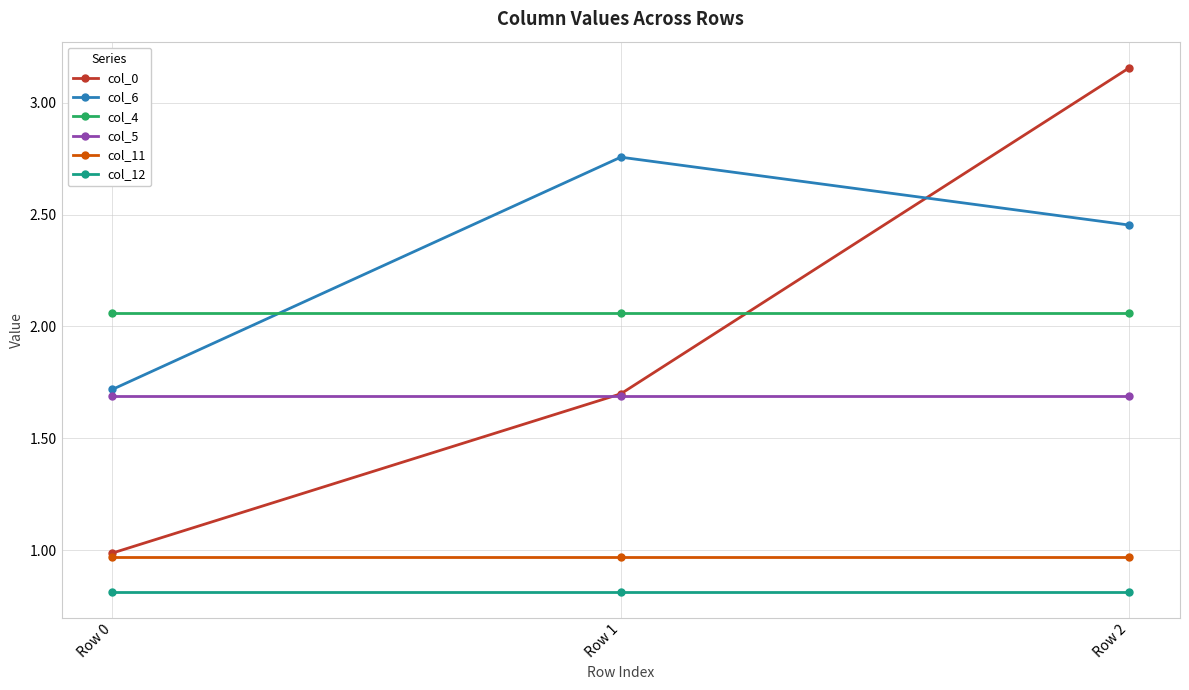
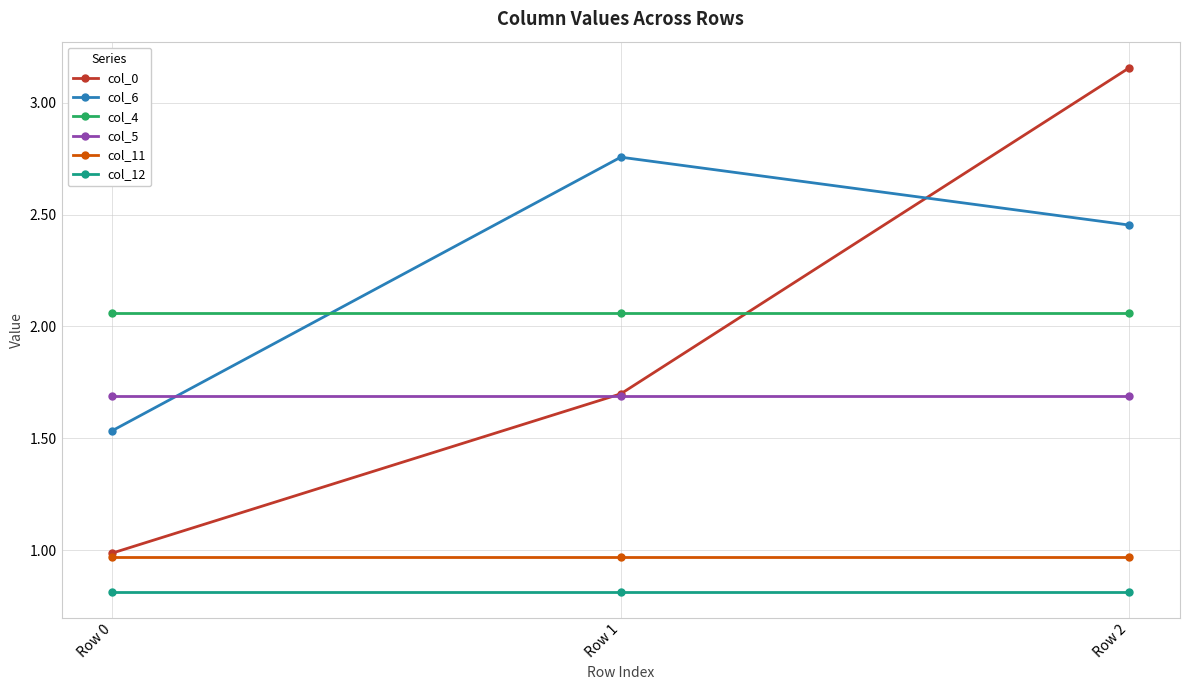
  {
    "col_6": {
-     "Row 0": 1.72,
+     "Row 0": 1.53,
      "Row 1": 2.76,
      "Row 2": 2.45
    },
    "col_5": {
      "Row 0": 1.69,
      "Row 2": 1.69
    }
  }
